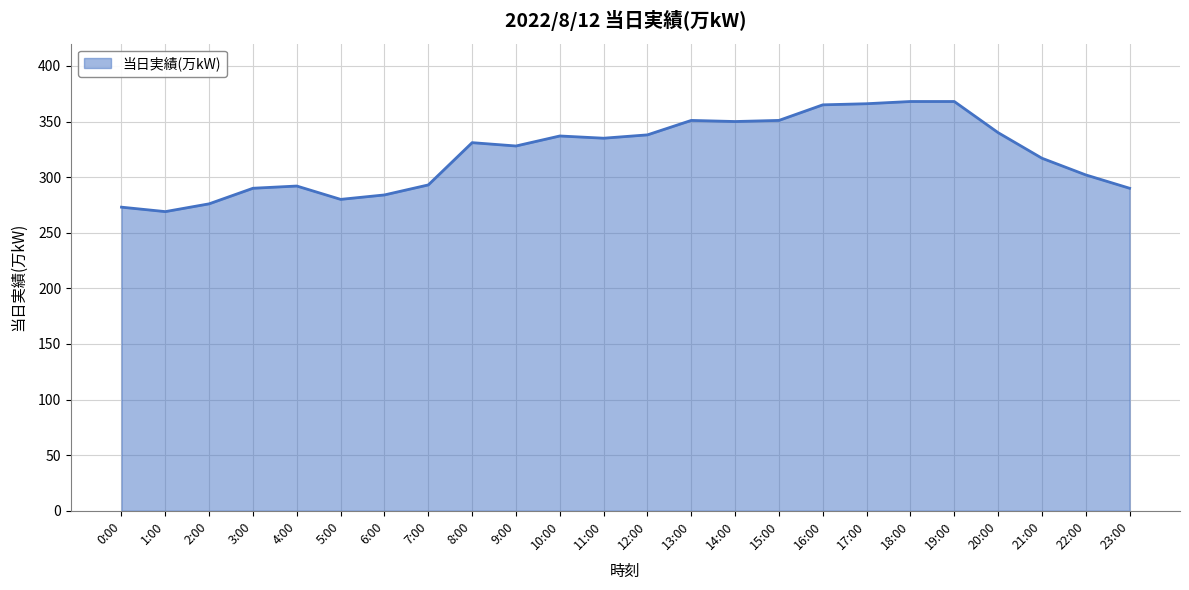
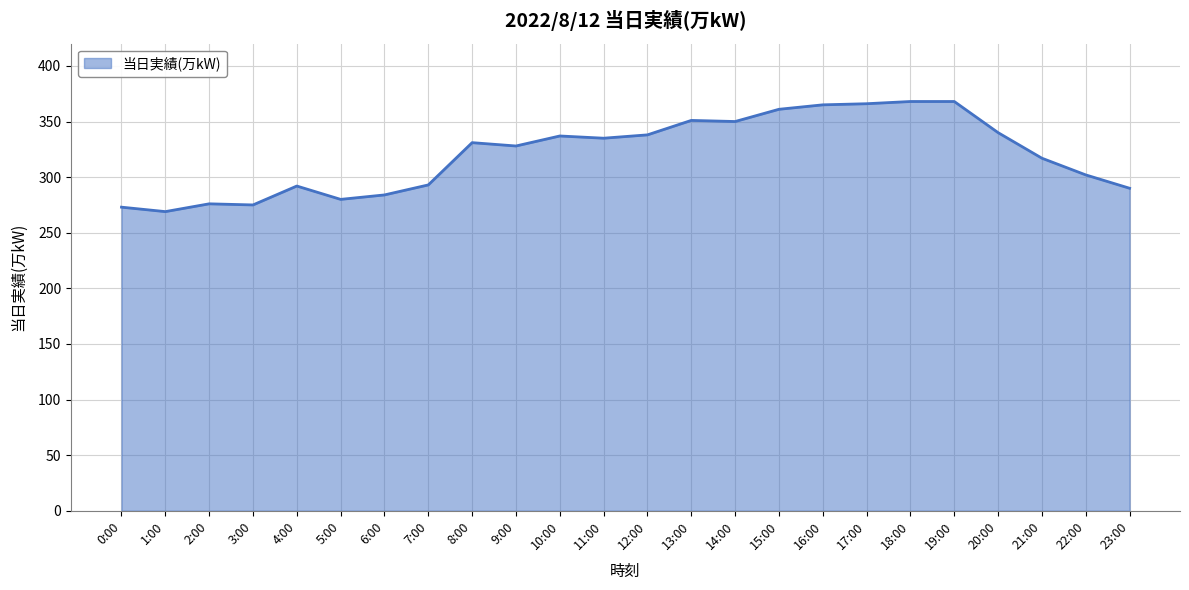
  {
    "0:00": 273,
    "1:00": 269,
    "2:00": 276,
-   "3:00": 290,
+   "3:00": 275,
    "4:00": 292,
    "5:00": 280,
    "6:00": 284,
    "7:00": 293,
    "8:00": 331,
    "9:00": 328,
    "10:00": 337,
    "11:00": 335,
    "12:00": 338,
    "13:00": 351,
    "14:00": 350,
-   "15:00": 351,
+   "15:00": 361,
    "16:00": 365,
    "17:00": 366,
    "18:00": 368,
    "19:00": 368,
    "20:00": 340,
    "21:00": 317,
    "22:00": 302,
    "23:00": 290
  }
